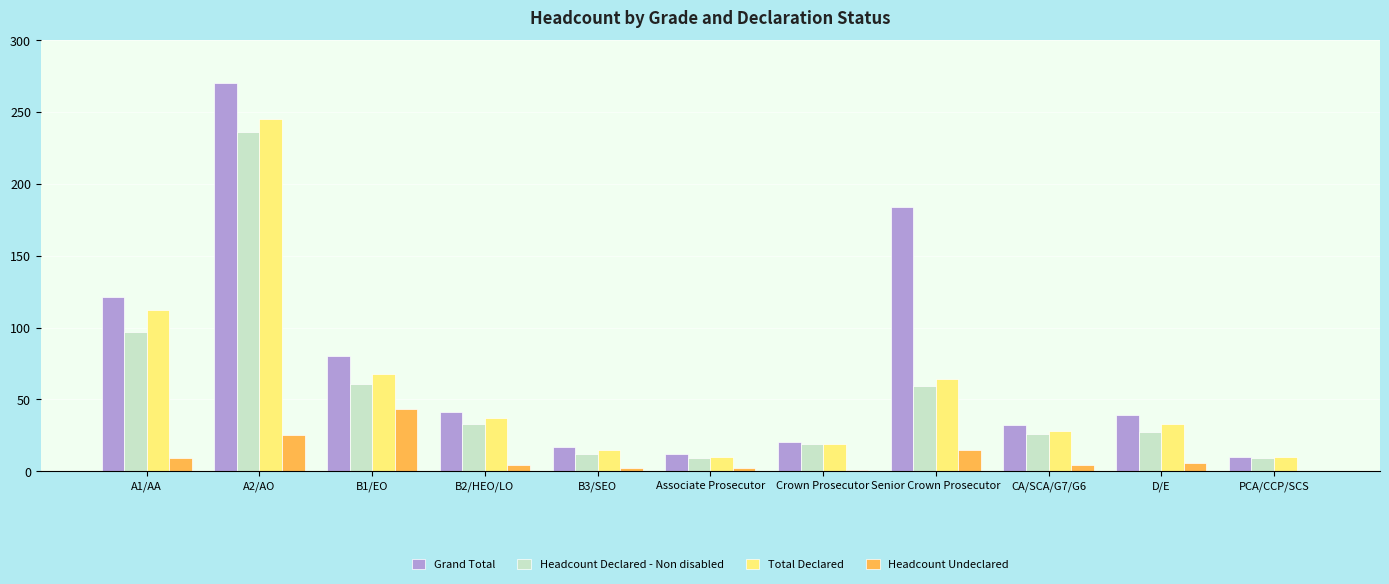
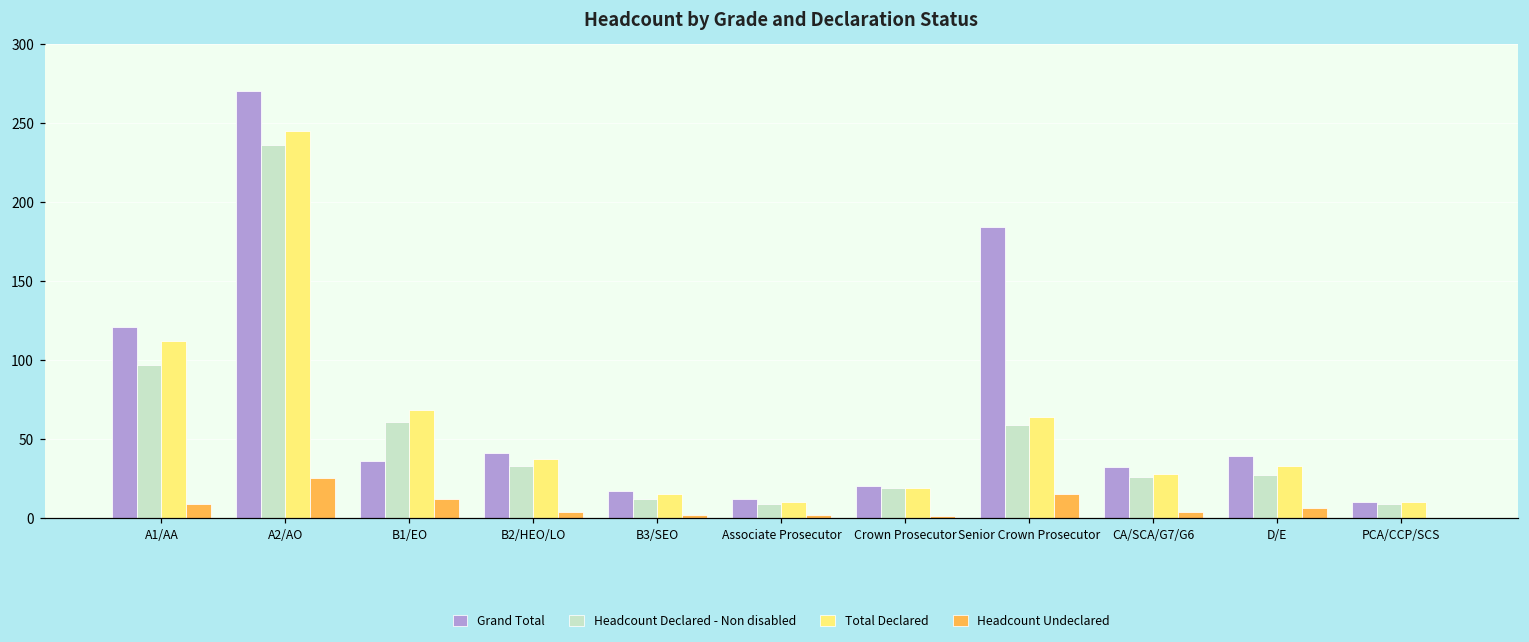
  {
    "Grand Total": {
      "A1/AA": 121,
      "A2/AO": 270,
-     "B1/EO": 80,
+     "B1/EO": 36,
      "B2/HEO/LO": 41,
      "B3/SEO": 17,
      "Associate Prosecutor": 12,
      "Crown Prosecutor": 20,
      "Senior Crown Prosecutor": 184,
      "CA/SCA/G7/G6": 32,
      "D/E": 39,
      "PCA/CCP/SCS": 10
    },
    "Headcount Declared - Non disabled": {
      "A1/AA": 97,
      "A2/AO": 236,
      "B1/EO": 61,
      "B2/HEO/LO": 33,
      "B3/SEO": 12,
      "Associate Prosecutor": 9,
      "Crown Prosecutor": 19,
      "Senior Crown Prosecutor": 59,
      "CA/SCA/G7/G6": 26,
      "D/E": 27,
      "PCA/CCP/SCS": 9
    },
    "Total Declared": {
      "A1/AA": 112,
      "A2/AO": 245,
      "B1/EO": 68,
      "B2/HEO/LO": 37,
      "B3/SEO": 15,
      "Associate Prosecutor": 10,
      "Crown Prosecutor": 19,
      "Senior Crown Prosecutor": 64,
      "CA/SCA/G7/G6": 28,
      "D/E": 33,
      "PCA/CCP/SCS": 10
    },
    "Headcount Undeclared": {
      "A1/AA": 9,
      "A2/AO": 25,
-     "B1/EO": 43,
+     "B1/EO": 12,
      "B2/HEO/LO": 4,
      "B3/SEO": 2,
      "Associate Prosecutor": 2,
      "Senior Crown Prosecutor": 15,
      "CA/SCA/G7/G6": 4,
      "D/E": 6,
      "PCA/CCP/SCS": 0
    }
  }
